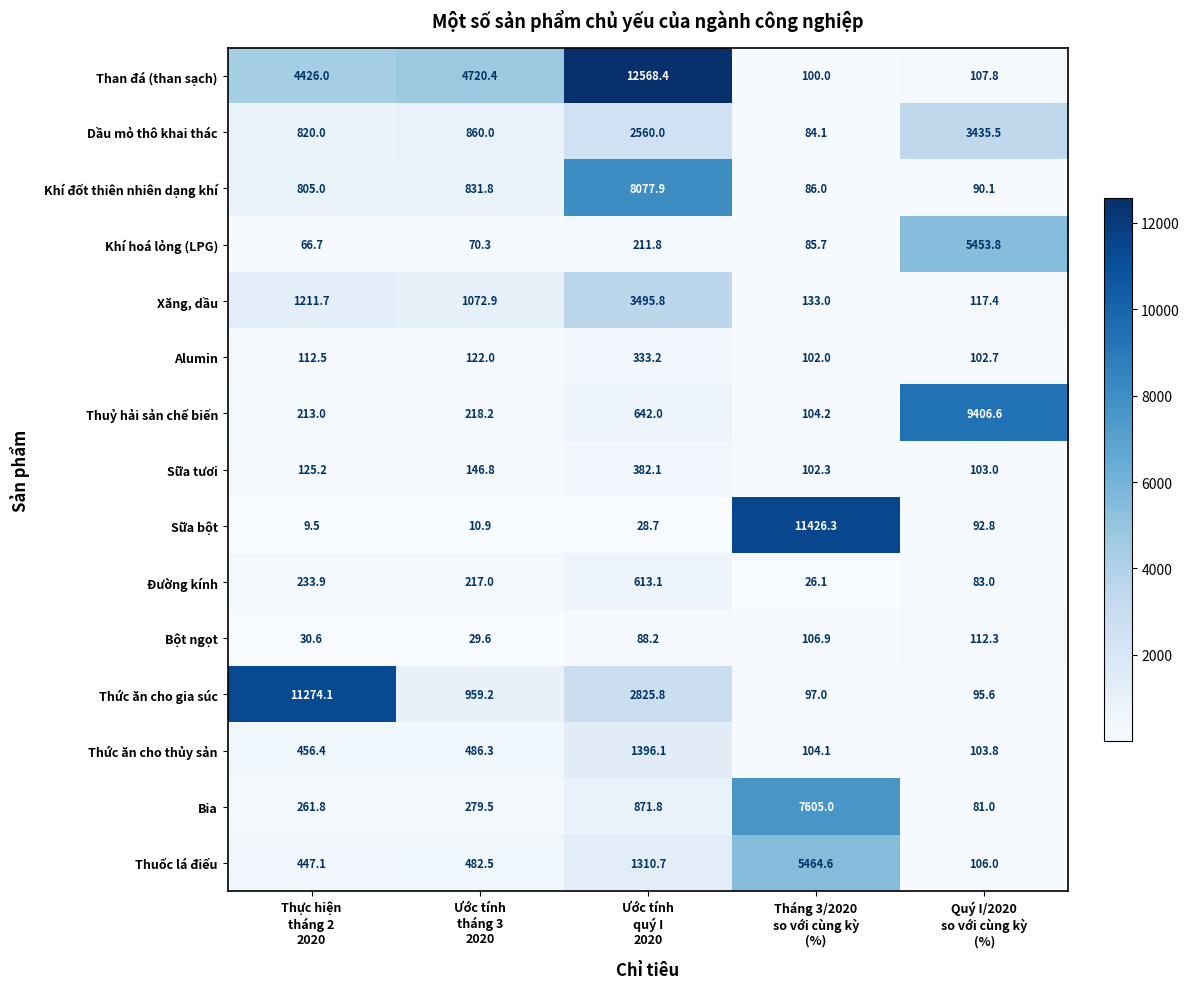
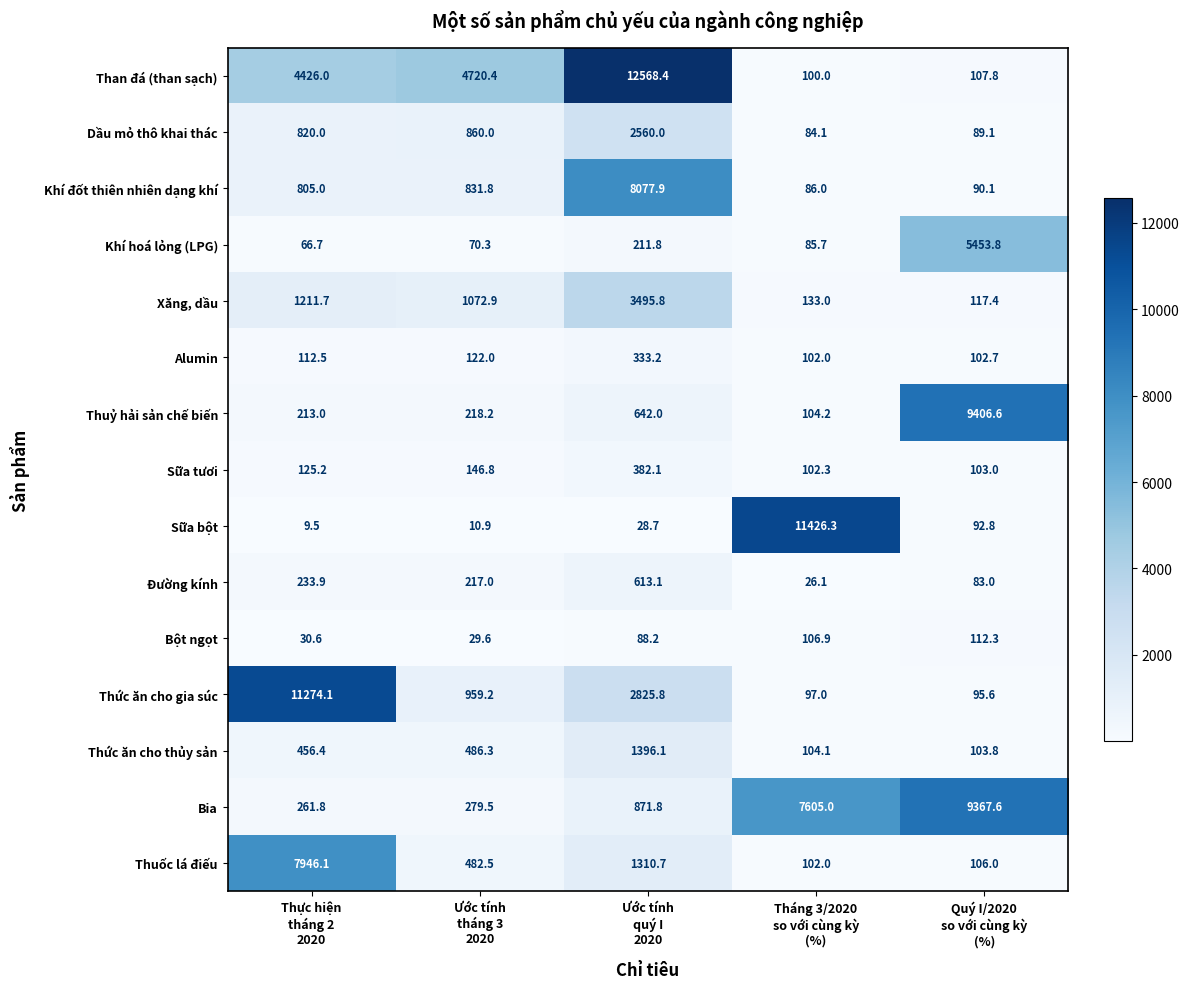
  {
    "Than đá (than sạch)": {
      "Thực hiện tháng 2 2020": 4426.0,
      "Ước tính tháng 3 2020": 4720.4,
      "Ước tính quý I 2020": 12568.4,
      "Tháng 3/2020 so với cùng kỳ (%)": 100.0,
      "Quý I/2020 so với cùng kỳ (%)": 107.8
    },
    "Dầu mỏ thô khai thác": {
      "Thực hiện tháng 2 2020": 820.0,
      "Ước tính tháng 3 2020": 860.0,
      "Ước tính quý I 2020": 2560.0,
      "Tháng 3/2020 so với cùng kỳ (%)": 84.1,
-     "Quý I/2020 so với cùng kỳ (%)": 3435.5
+     "Quý I/2020 so với cùng kỳ (%)": 89.1
    },
    "Khí đốt thiên nhiên dạng khí": {
      "Thực hiện tháng 2 2020": 805.0,
      "Ước tính tháng 3 2020": 831.8,
      "Ước tính quý I 2020": 8077.9,
      "Tháng 3/2020 so với cùng kỳ (%)": 86.0,
      "Quý I/2020 so với cùng kỳ (%)": 90.1
    },
    "Khí hoá lỏng (LPG)": {
      "Thực hiện tháng 2 2020": 66.7,
      "Ước tính tháng 3 2020": 70.3,
      "Ước tính quý I 2020": 211.8,
      "Tháng 3/2020 so với cùng kỳ (%)": 85.7,
      "Quý I/2020 so với cùng kỳ (%)": 5453.8
    },
    "Xăng, dầu": {
      "Thực hiện tháng 2 2020": 1211.7,
      "Ước tính tháng 3 2020": 1072.9,
      "Ước tính quý I 2020": 3495.8,
      "Tháng 3/2020 so với cùng kỳ (%)": 133.0,
      "Quý I/2020 so với cùng kỳ (%)": 117.4
    },
    "Alumin": {
      "Thực hiện tháng 2 2020": 112.5,
      "Ước tính tháng 3 2020": 122.0,
      "Ước tính quý I 2020": 333.2,
      "Tháng 3/2020 so với cùng kỳ (%)": 102.0,
      "Quý I/2020 so với cùng kỳ (%)": 102.7
    },
    "Thuỷ hải sản chế biến": {
      "Thực hiện tháng 2 2020": 213.0,
      "Ước tính tháng 3 2020": 218.2,
      "Ước tính quý I 2020": 642.0,
      "Tháng 3/2020 so với cùng kỳ (%)": 104.2,
      "Quý I/2020 so với cùng kỳ (%)": 9406.6
    },
    "Sữa tươi": {
      "Thực hiện tháng 2 2020": 125.2,
      "Ước tính tháng 3 2020": 146.8,
      "Ước tính quý I 2020": 382.1,
      "Tháng 3/2020 so với cùng kỳ (%)": 102.3,
      "Quý I/2020 so với cùng kỳ (%)": 103.0
    },
    "Sữa bột": {
      "Thực hiện tháng 2 2020": 9.5,
      "Ước tính tháng 3 2020": 10.9,
      "Ước tính quý I 2020": 28.7,
      "Tháng 3/2020 so với cùng kỳ (%)": 11426.3,
      "Quý I/2020 so với cùng kỳ (%)": 92.8
    },
    "Đường kính": {
      "Thực hiện tháng 2 2020": 233.9,
      "Ước tính tháng 3 2020": 217.0,
      "Ước tính quý I 2020": 613.1,
      "Tháng 3/2020 so với cùng kỳ (%)": 26.1,
      "Quý I/2020 so với cùng kỳ (%)": 83.0
    },
    "Bột ngọt": {
      "Thực hiện tháng 2 2020": 30.6,
      "Ước tính tháng 3 2020": 29.6,
      "Ước tính quý I 2020": 88.2,
      "Tháng 3/2020 so với cùng kỳ (%)": 106.9,
      "Quý I/2020 so với cùng kỳ (%)": 112.3
    },
    "Thức ăn cho gia súc": {
      "Thực hiện tháng 2 2020": 11274.1,
      "Ước tính tháng 3 2020": 959.2,
      "Ước tính quý I 2020": 2825.8,
      "Tháng 3/2020 so với cùng kỳ (%)": 97.0,
      "Quý I/2020 so với cùng kỳ (%)": 95.6
    },
    "Thức ăn cho thủy sản": {
      "Thực hiện tháng 2 2020": 456.4,
      "Ước tính tháng 3 2020": 486.3,
      "Ước tính quý I 2020": 1396.1,
      "Tháng 3/2020 so với cùng kỳ (%)": 104.1,
      "Quý I/2020 so với cùng kỳ (%)": 103.8
    },
    "Bia": {
      "Thực hiện tháng 2 2020": 261.8,
      "Ước tính tháng 3 2020": 279.5,
      "Ước tính quý I 2020": 871.8,
      "Tháng 3/2020 so với cùng kỳ (%)": 7605.0,
-     "Quý I/2020 so với cùng kỳ (%)": 81.0
+     "Quý I/2020 so với cùng kỳ (%)": 9367.6
    },
    "Thuốc lá điếu": {
-     "Thực hiện tháng 2 2020": 447.1,
+     "Thực hiện tháng 2 2020": 7946.1,
      "Ước tính tháng 3 2020": 482.5,
      "Ước tính quý I 2020": 1310.7,
-     "Tháng 3/2020 so với cùng kỳ (%)": 5464.6,
+     "Tháng 3/2020 so với cùng kỳ (%)": 102.0,
      "Quý I/2020 so với cùng kỳ (%)": 106.0
    }
  }
